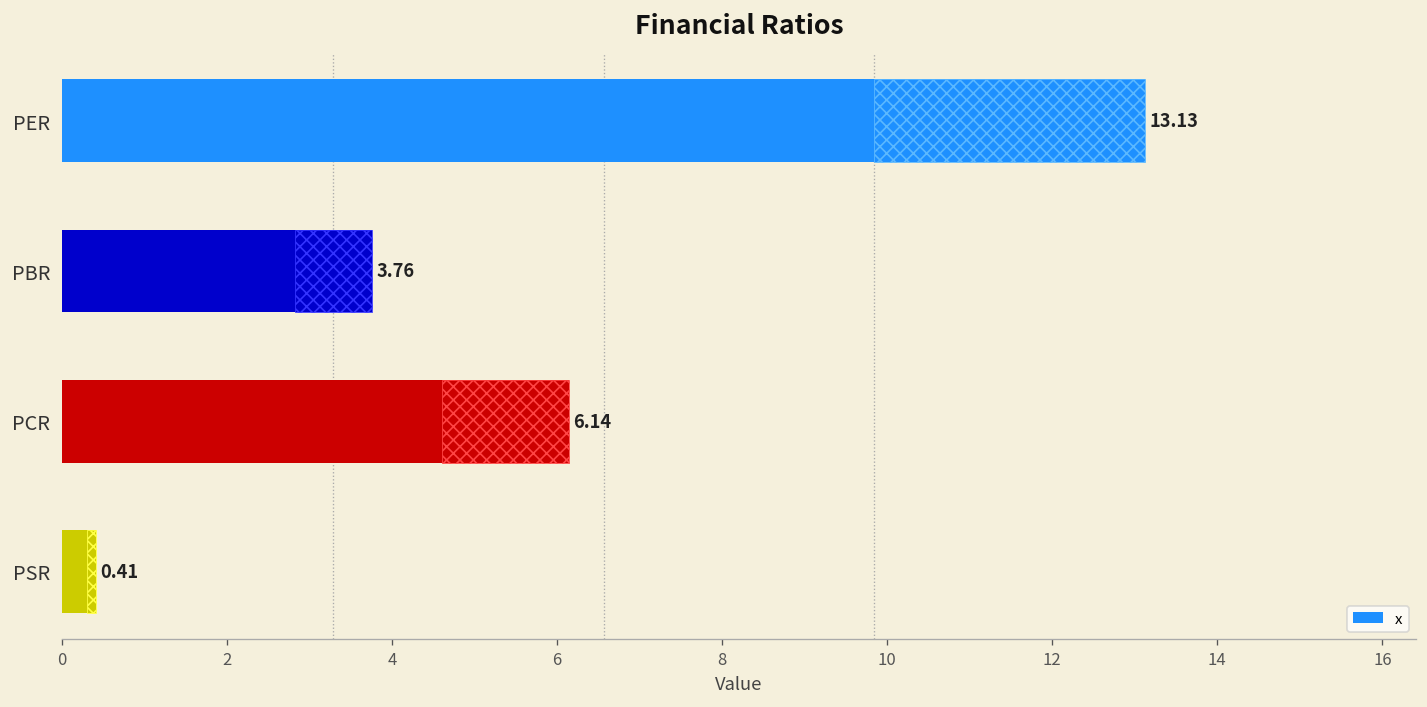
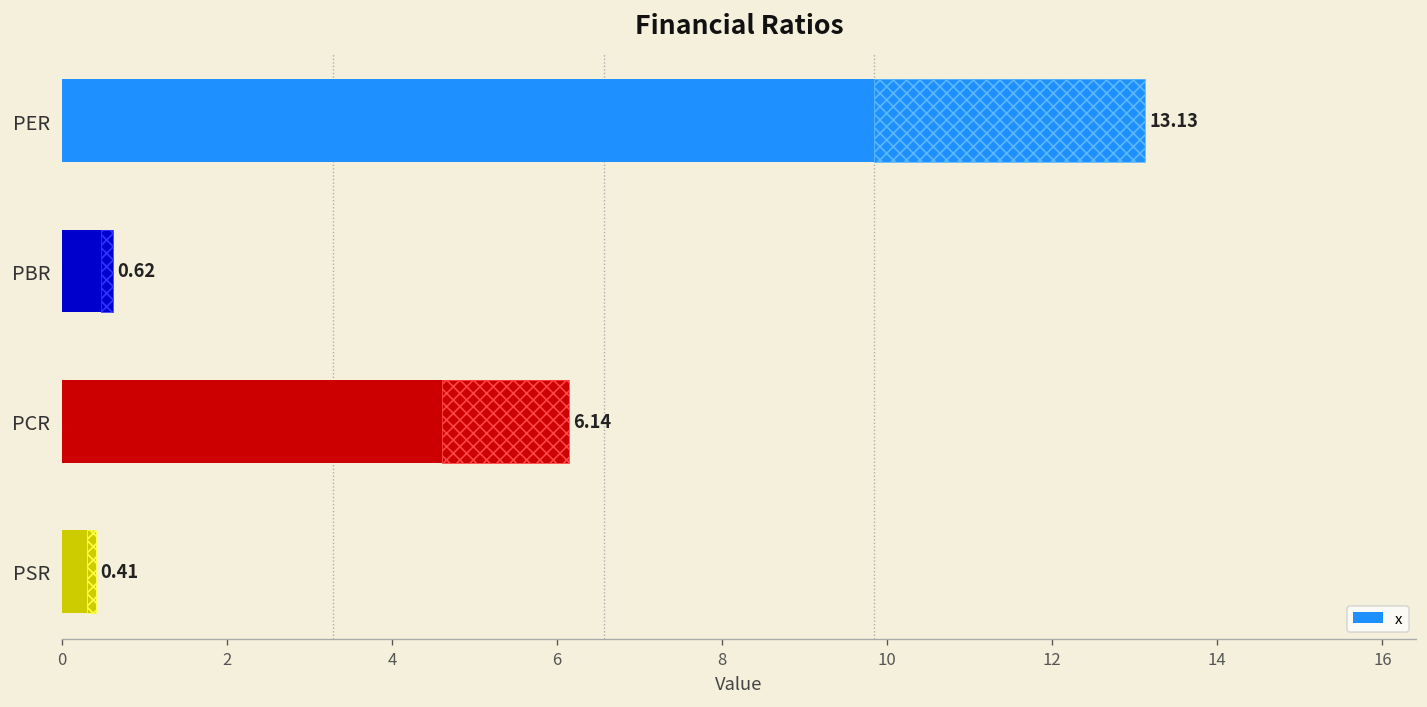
  {
    "x": {
      "PER": 13.13,
-     "PBR": 3.76,
+     "PBR": 0.62,
      "PCR": 6.14,
      "PSR": 0.41
    }
  }
